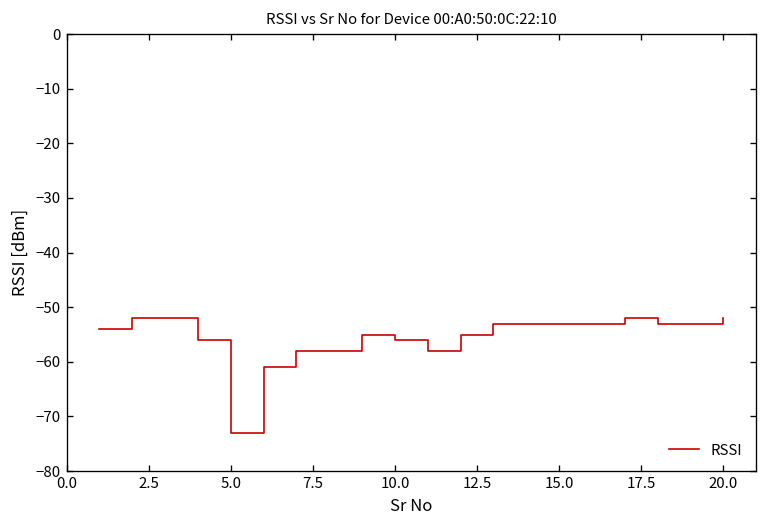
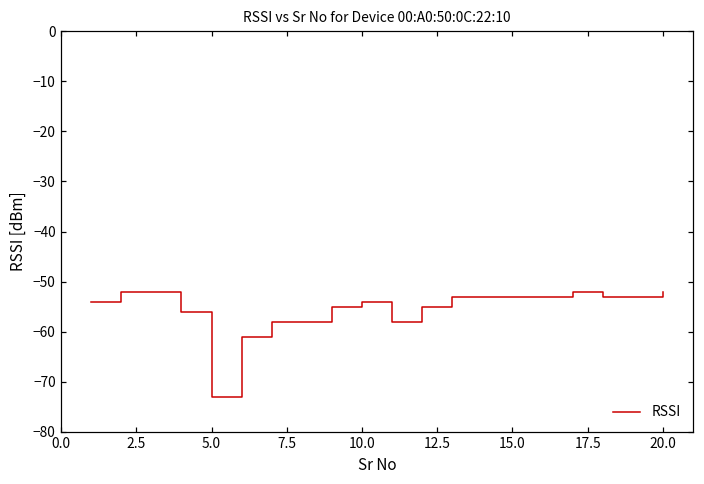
  {
    "5.0": -73,
-   "10.0": -56,
+   "10.0": -54,
    "15.0": -53,
    "20.0": -52
  }
